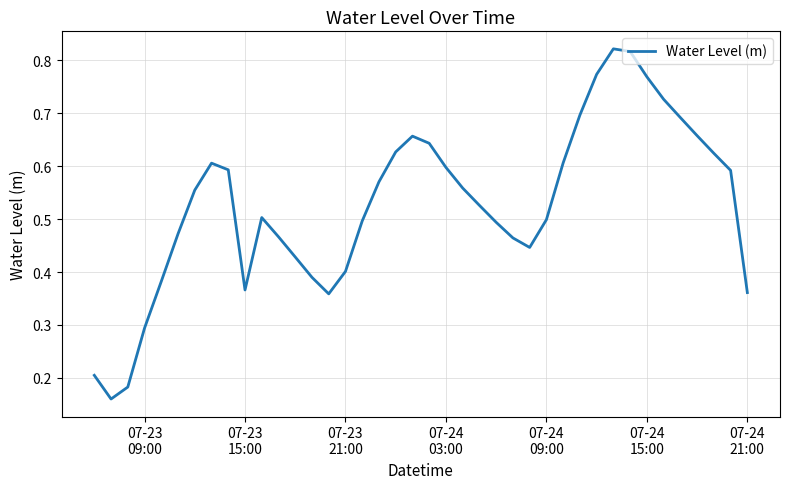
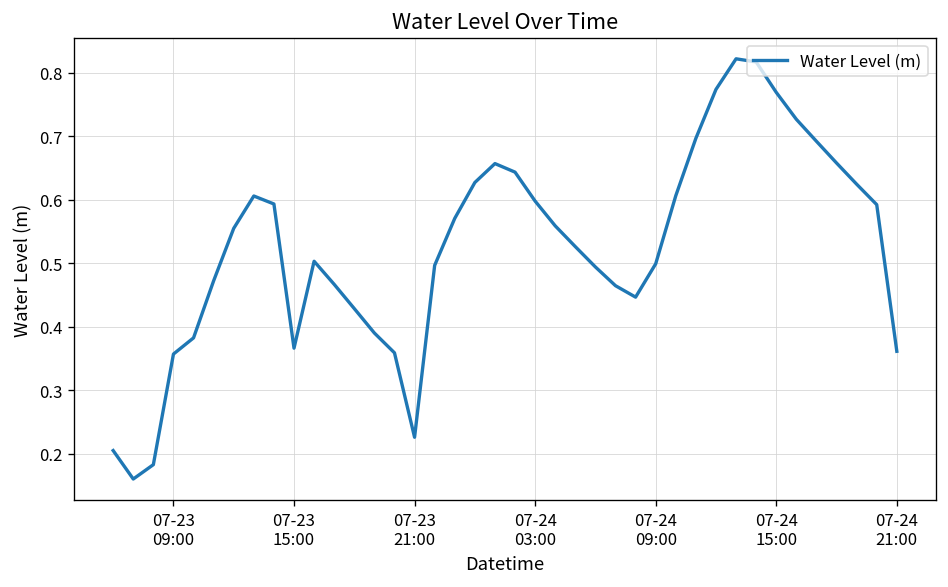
  {
-   "07-23 09:00": 0.29,
+   "07-23 09:00": 0.36,
    "07-23 15:00": 0.37,
-   "07-23 21:00": 0.40,
+   "07-23 21:00": 0.23,
    "07-24 03:00": 0.60,
    "07-24 09:00": 0.50,
    "07-24 15:00": 0.77,
    "07-24 21:00": 0.36
  }
